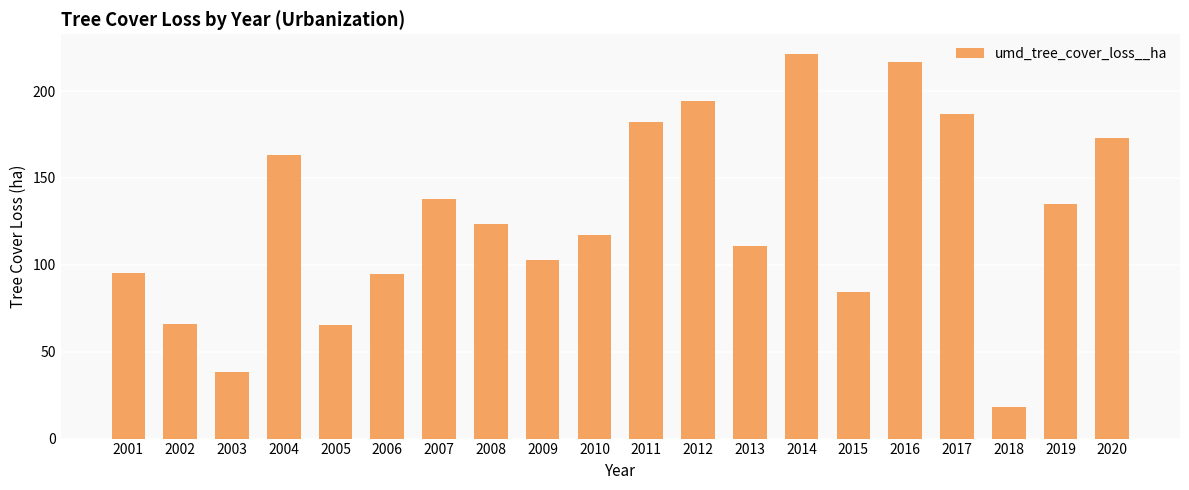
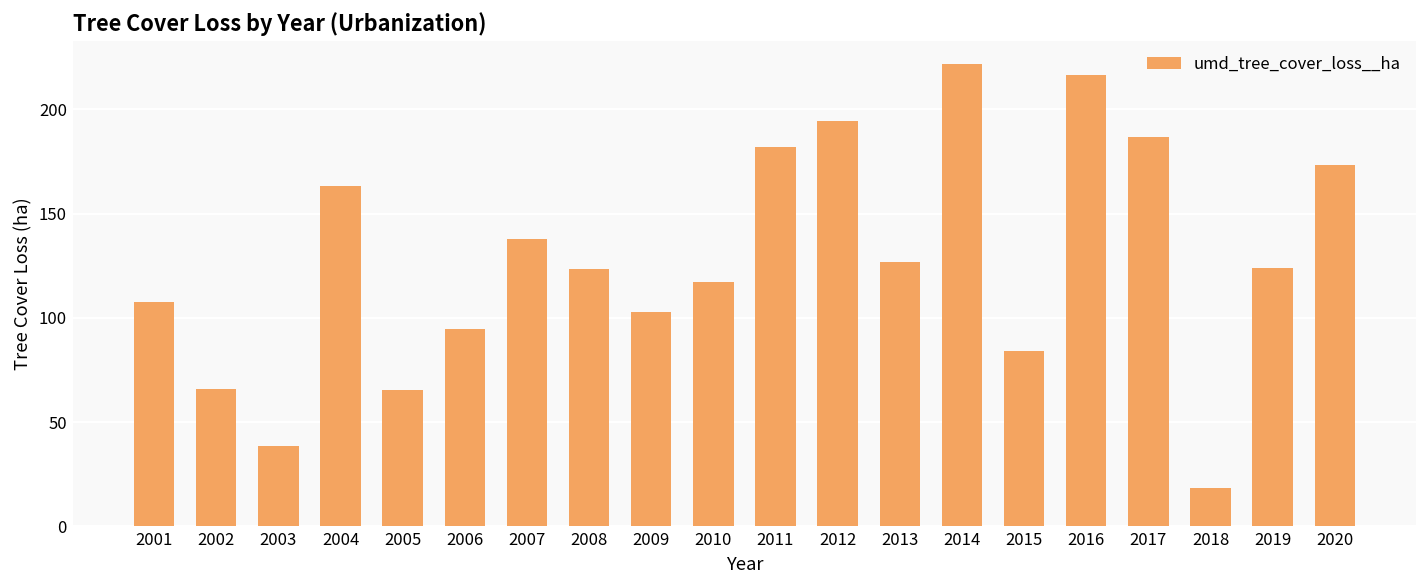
  {
-   "2001": 95,
+   "2001": 108,
    "2002": 66,
    "2003": 38,
    "2004": 163,
    "2005": 66,
    "2006": 95,
    "2007": 138,
    "2008": 123,
    "2009": 103,
    "2010": 117,
    "2011": 182,
    "2012": 194,
-   "2013": 111,
+   "2013": 127,
    "2014": 222,
    "2015": 84,
    "2016": 216,
    "2017": 187,
    "2018": 18,
-   "2019": 135,
+   "2019": 124,
    "2020": 173
  }
